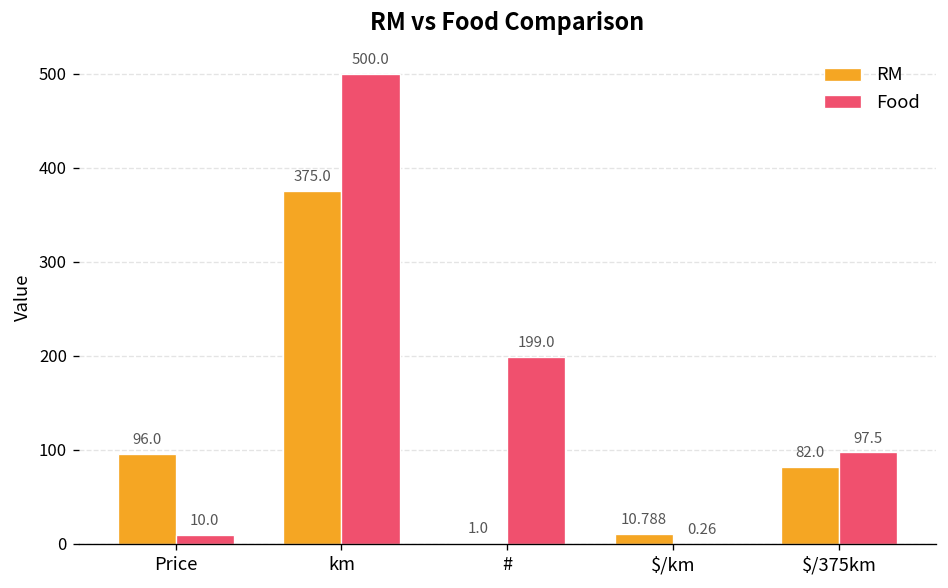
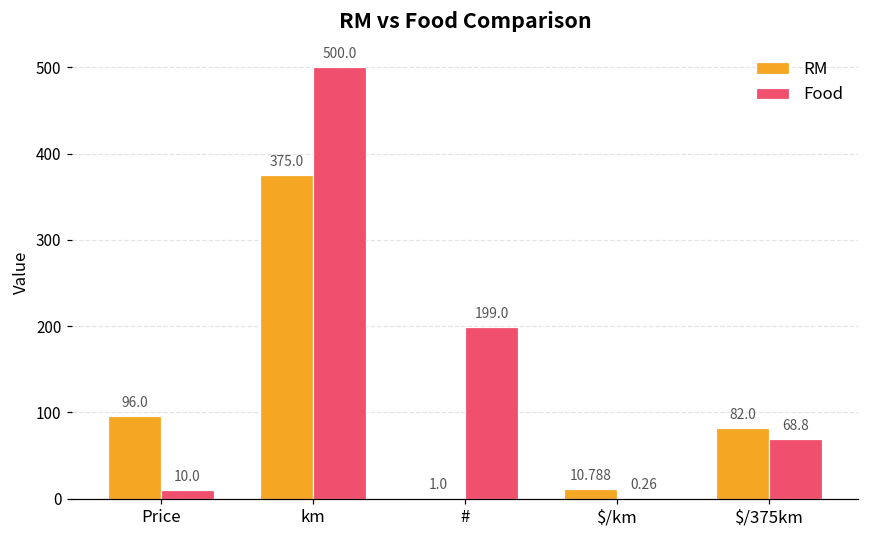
  {
    "RM": {
      "Price": 96.0,
      "km": 375.0,
      "#": 1.0,
      "$/km": 10.788,
      "$/375km": 82.0
    },
    "Food": {
      "Price": 10.0,
      "km": 500.0,
      "#": 199.0,
      "$/km": 0.26,
-     "$/375km": 97.5
+     "$/375km": 68.8
    }
  }
